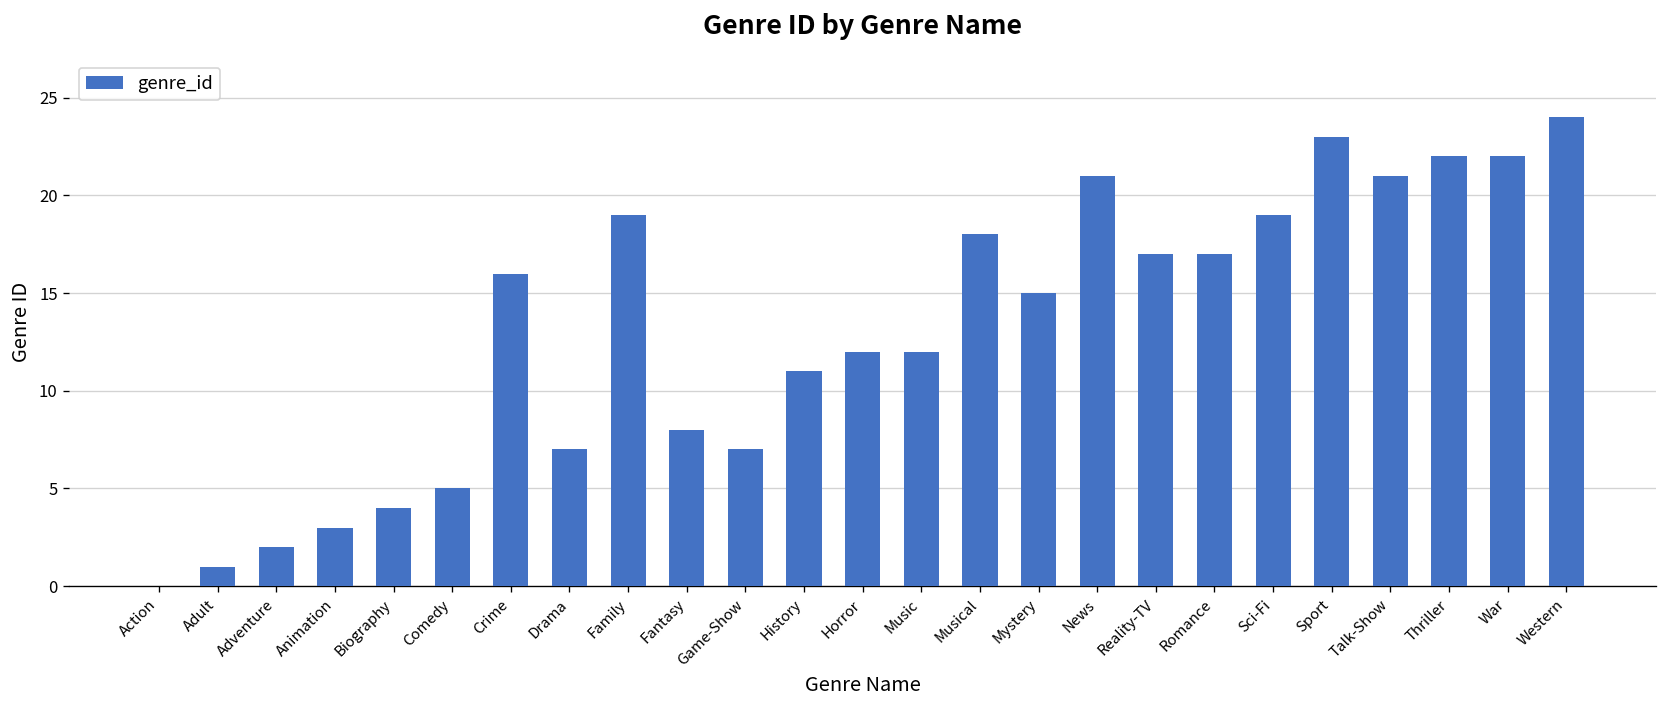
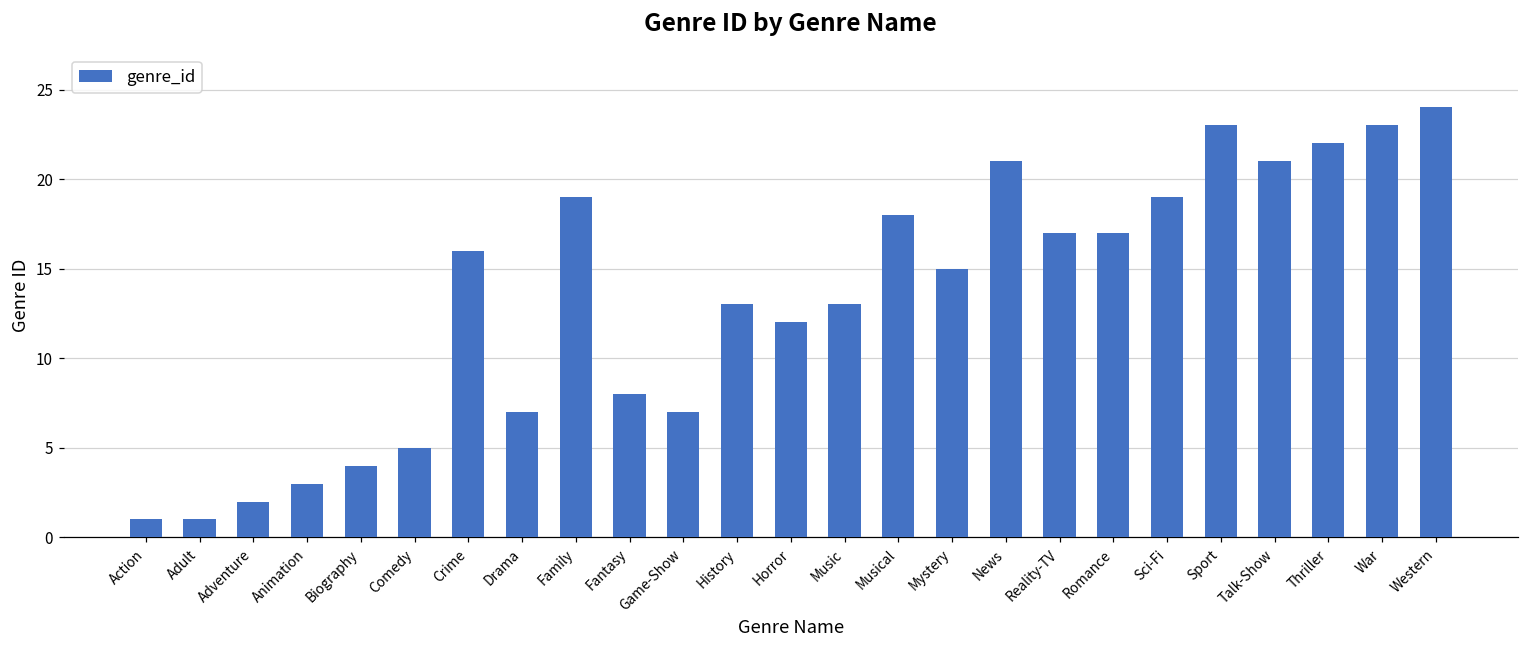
  {
-   "Action": 0,
+   "Action": 1,
    "Adult": 1,
    "Adventure": 2,
    "Animation": 3,
    "Biography": 4,
    "Comedy": 5,
    "Crime": 16,
    "Drama": 7,
    "Family": 19,
    "Fantasy": 8,
    "Game-Show": 7,
-   "History": 11,
+   "History": 13,
    "Horror": 12,
-   "Music": 12,
+   "Music": 13,
    "Musical": 18,
    "Mystery": 15,
    "News": 21,
    "Reality-TV": 17,
    "Romance": 17,
    "Sci-Fi": 19,
    "Sport": 23,
    "Talk-Show": 21,
    "Thriller": 22,
-   "War": 22,
+   "War": 23,
    "Western": 24
  }
